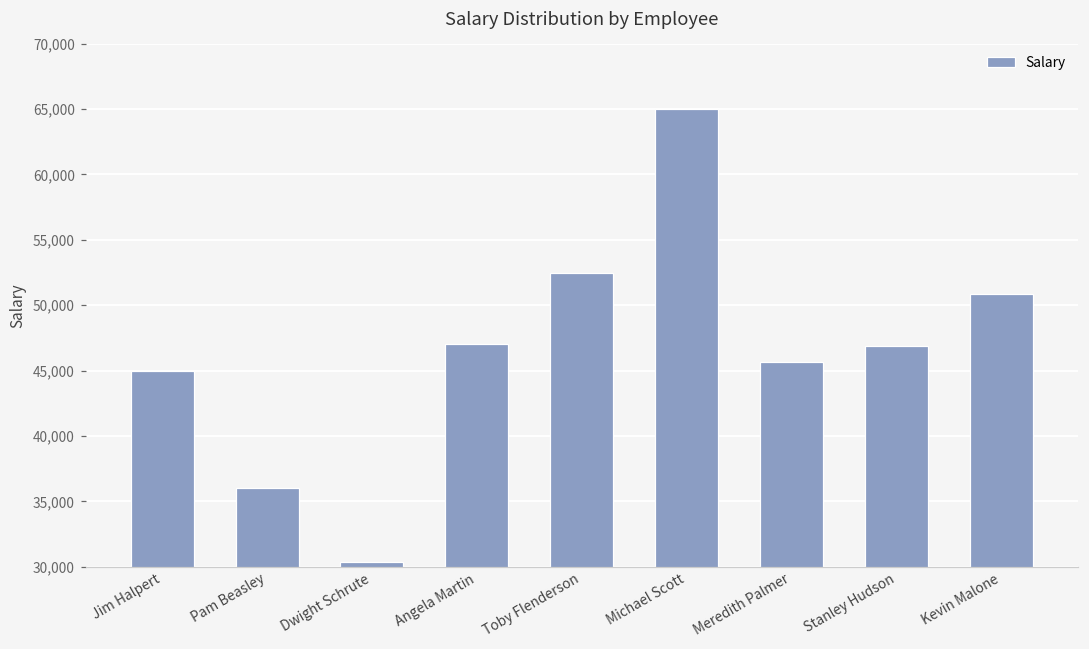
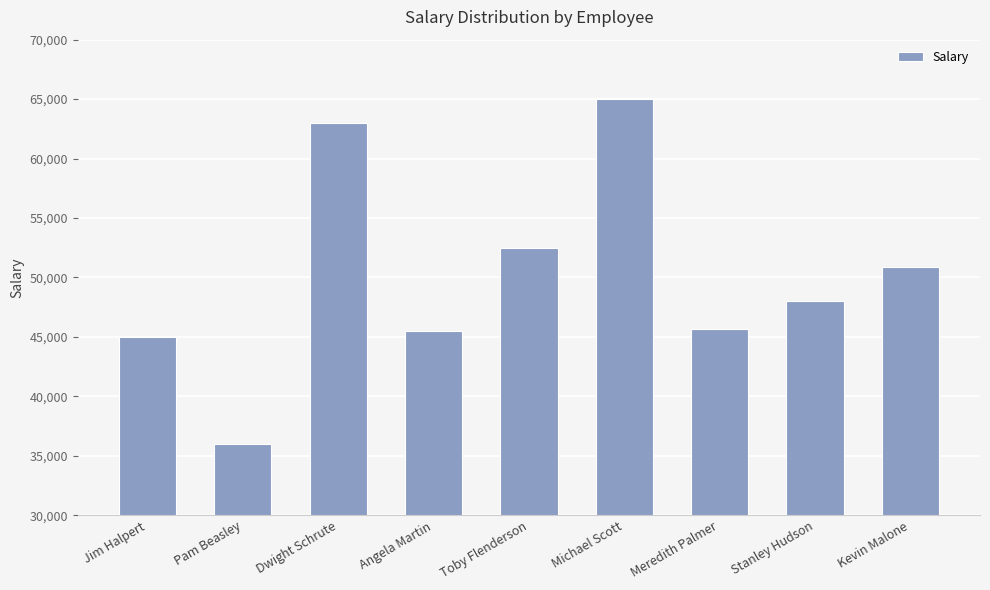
  {
    "Jim Halpert": "45,000",
    "Pam Beasley": "36,000",
-   "Dwight Schrute": "30,300",
-   "Angela Martin": "47,000",
+   "Dwight Schrute": "63,000",
+   "Angela Martin": "45,500",
    "Toby Flenderson": "52,500",
    "Michael Scott": "65,000",
    "Meredith Palmer": "45,700",
-   "Stanley Hudson": "46,900",
+   "Stanley Hudson": "48,000",
    "Kevin Malone": "50,900"
  }
